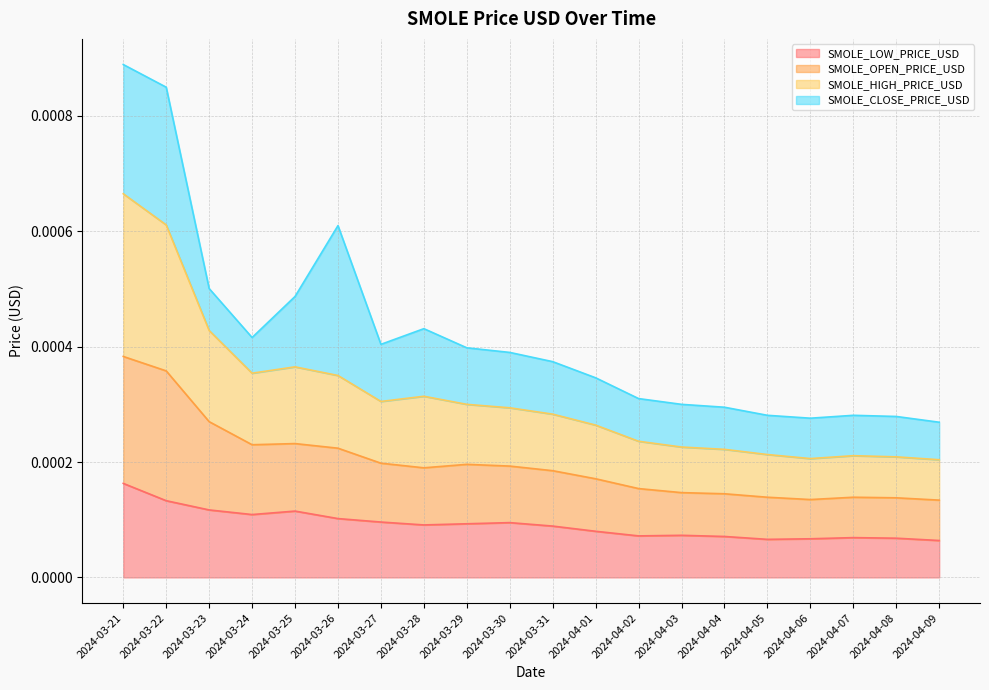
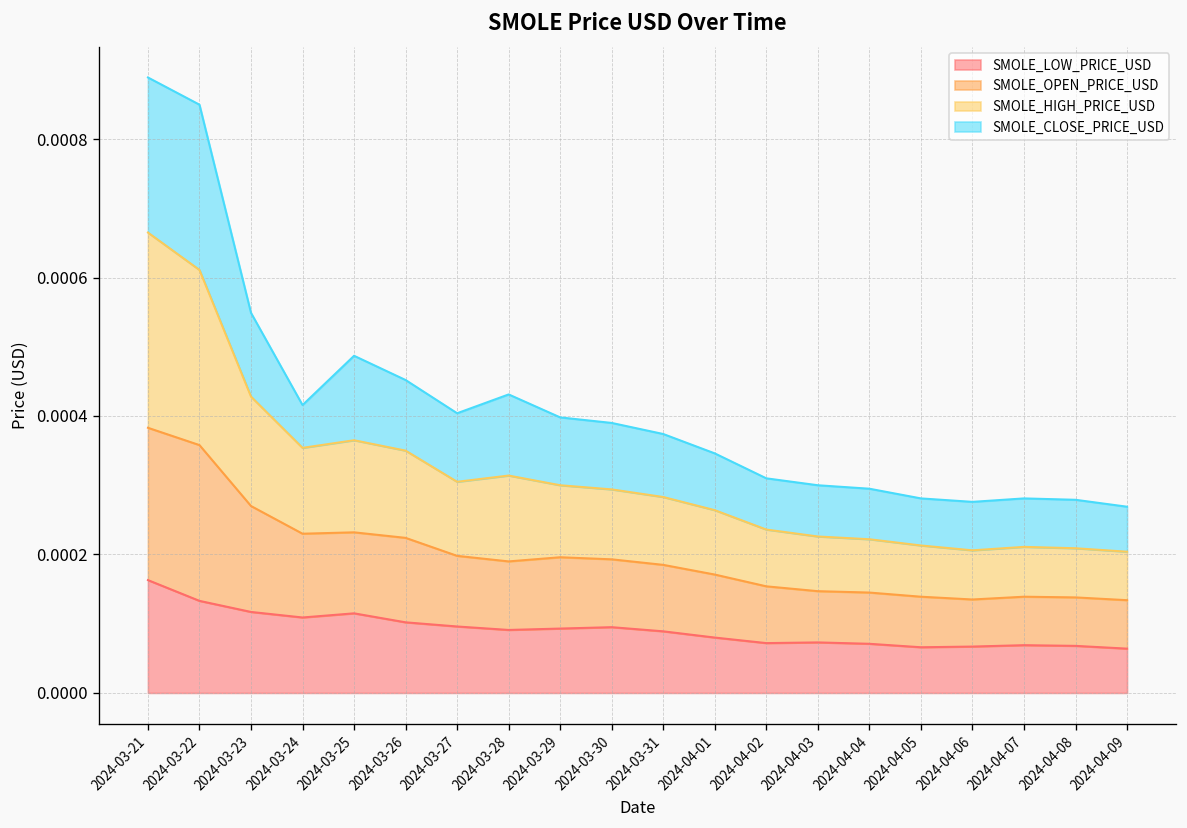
  {
    "SMOLE_CLOSE_PRICE_USD": {
      "2024-03-21": 0.00022,
      "2024-03-22": 0.00024,
-     "2024-03-23": 0.00007,
+     "2024-03-23": 0.00012,
      "2024-03-24": 0.00006,
      "2024-03-25": 0.00012,
-     "2024-03-26": 0.00026,
+     "2024-03-26": 0.00010,
      "2024-03-27": 0.00010,
      "2024-03-28": 0.00012,
      "2024-03-29": 0.00010,
      "2024-03-30": 0.00010,
      "2024-03-31": 0.00009,
      "2024-04-01": 0.00008,
      "2024-04-02": 0.00007,
      "2024-04-03": 0.00007,
      "2024-04-04": 0.00007,
      "2024-04-05": 0.00007,
      "2024-04-06": 0.00007,
      "2024-04-07": 0.00007,
      "2024-04-08": 0.00007,
      "2024-04-09": 0.00007
    }
  }
